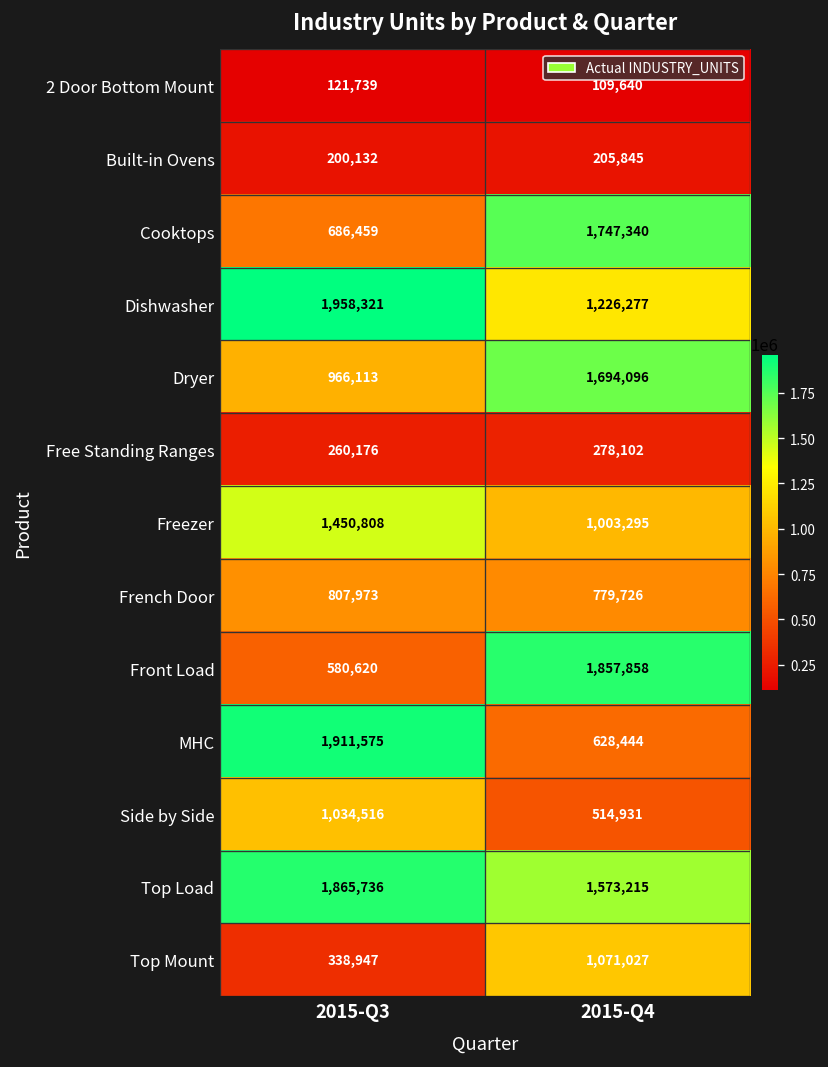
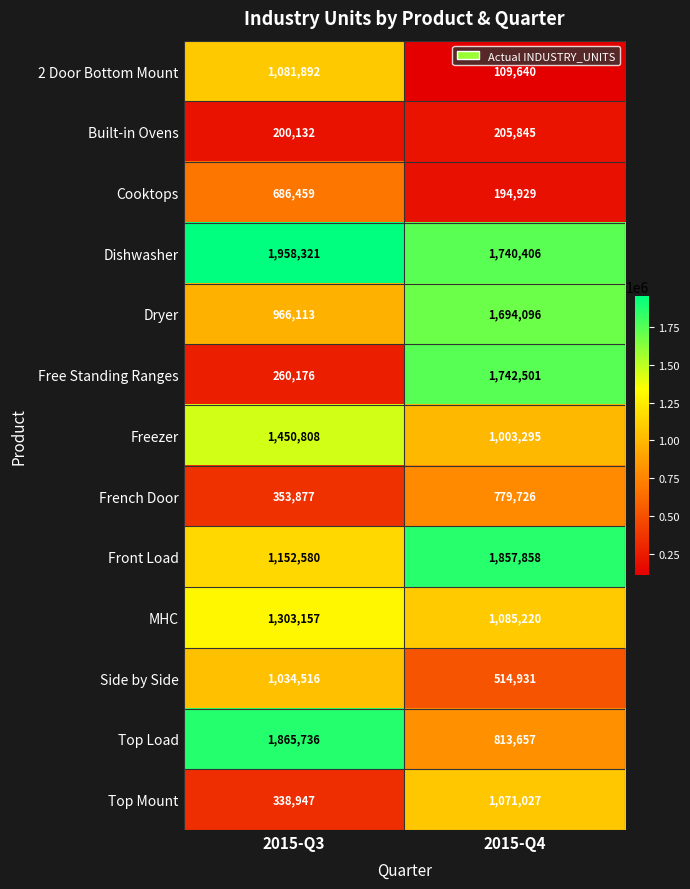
  {
    "2 Door Bottom Mount": {
-     "2015-Q3": "121,739"
+     "2015-Q3": "1,081,892"
    },
    "Built-in Ovens": {
      "2015-Q3": "200,132",
      "2015-Q4": "205,845"
    },
    "Cooktops": {
      "2015-Q3": "686,459",
-     "2015-Q4": "1,747,340"
+     "2015-Q4": "194,929"
    },
    "Dishwasher": {
      "2015-Q3": "1,958,321",
-     "2015-Q4": "1,226,277"
+     "2015-Q4": "1,740,406"
    },
    "Dryer": {
      "2015-Q3": "966,113",
      "2015-Q4": "1,694,096"
    },
    "Free Standing Ranges": {
      "2015-Q3": "260,176",
-     "2015-Q4": "278,102"
+     "2015-Q4": "1,742,501"
    },
    "Freezer": {
      "2015-Q3": "1,450,808",
      "2015-Q4": "1,003,295"
    },
    "French Door": {
-     "2015-Q3": "807,973",
+     "2015-Q3": "353,877",
      "2015-Q4": "779,726"
    },
    "Front Load": {
-     "2015-Q3": "580,620",
+     "2015-Q3": "1,152,580",
      "2015-Q4": "1,857,858"
    },
    "MHC": {
-     "2015-Q3": "1,911,575",
-     "2015-Q4": "628,444"
+     "2015-Q3": "1,303,157",
+     "2015-Q4": "1,085,220"
    },
    "Side by Side": {
      "2015-Q3": "1,034,516",
      "2015-Q4": "514,931"
    },
    "Top Load": {
      "2015-Q3": "1,865,736",
-     "2015-Q4": "1,573,215"
+     "2015-Q4": "813,657"
    },
    "Top Mount": {
      "2015-Q3": "338,947",
      "2015-Q4": "1,071,027"
    }
  }
